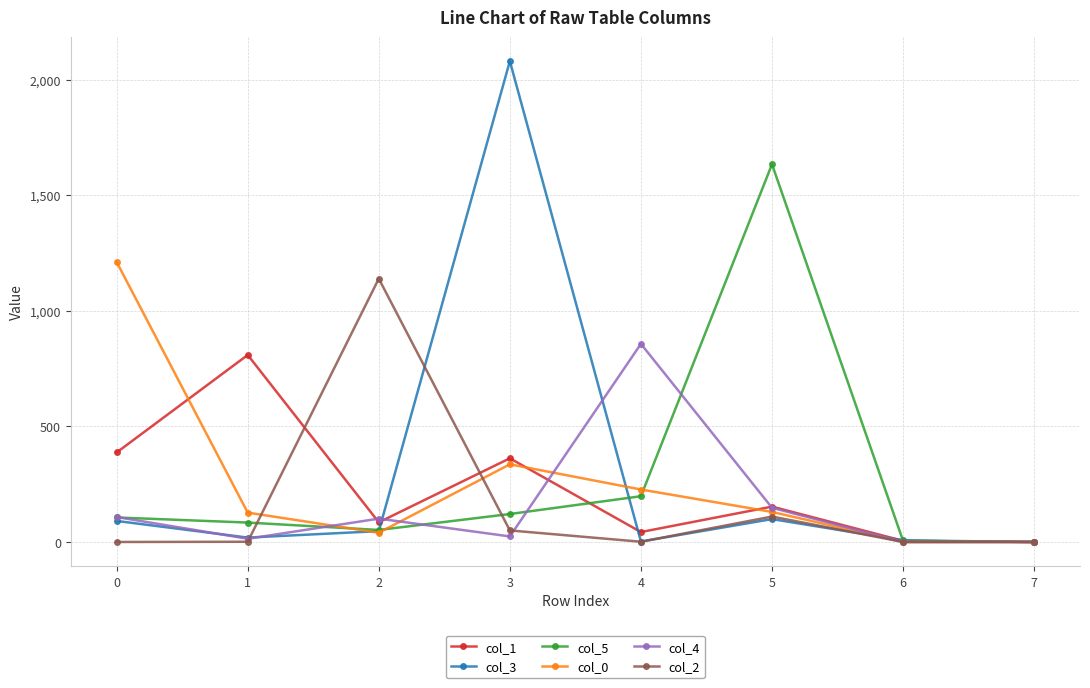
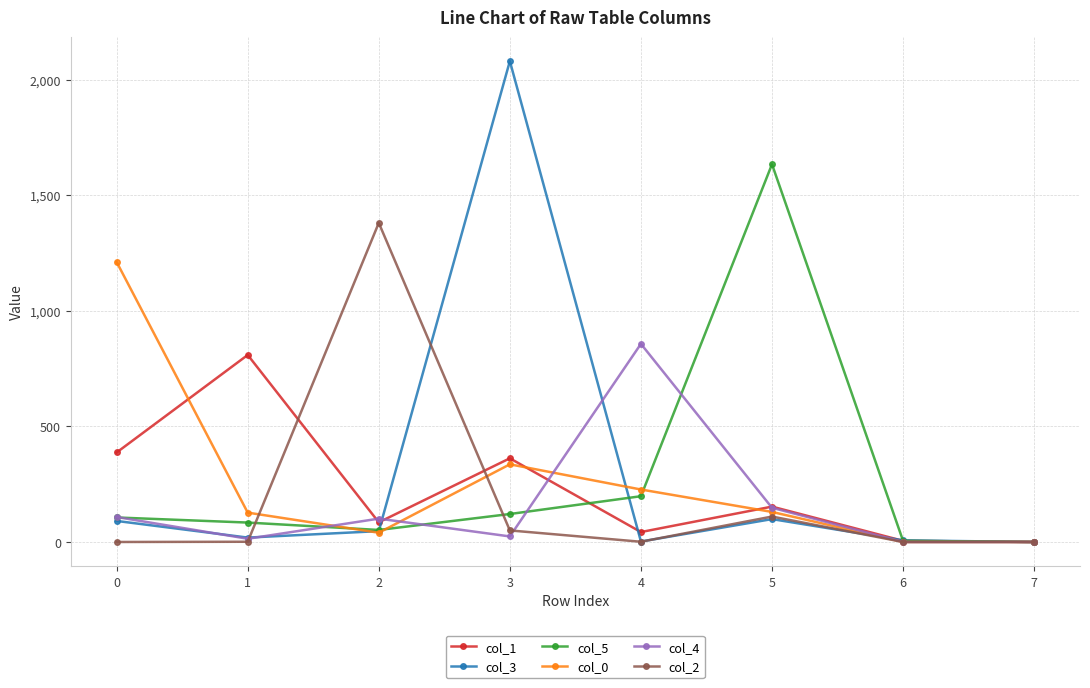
  {
    "col_1": {
      "0": "390",
      "1": "810",
      "2": "90",
      "3": "360",
      "4": "40"
    },
    "col_3": {
      "0": "90",
      "3": "2,080",
      "5": "100"
    },
    "col_5": {
      "1": "80",
      "3": "120",
      "4": "200",
      "5": "1,630"
    },
    "col_0": {
      "0": "1,210",
      "1": "130",
      "3": "340",
      "4": "230",
      "5": "130"
    },
    "col_4": {
      "2": "100",
      "3": "20",
      "4": "860"
    },
    "col_2": {
      "0": "0",
      "1": "0",
-     "2": "1,140",
+     "2": "1,380",
      "3": "50",
      "5": "110"
    }
  }
